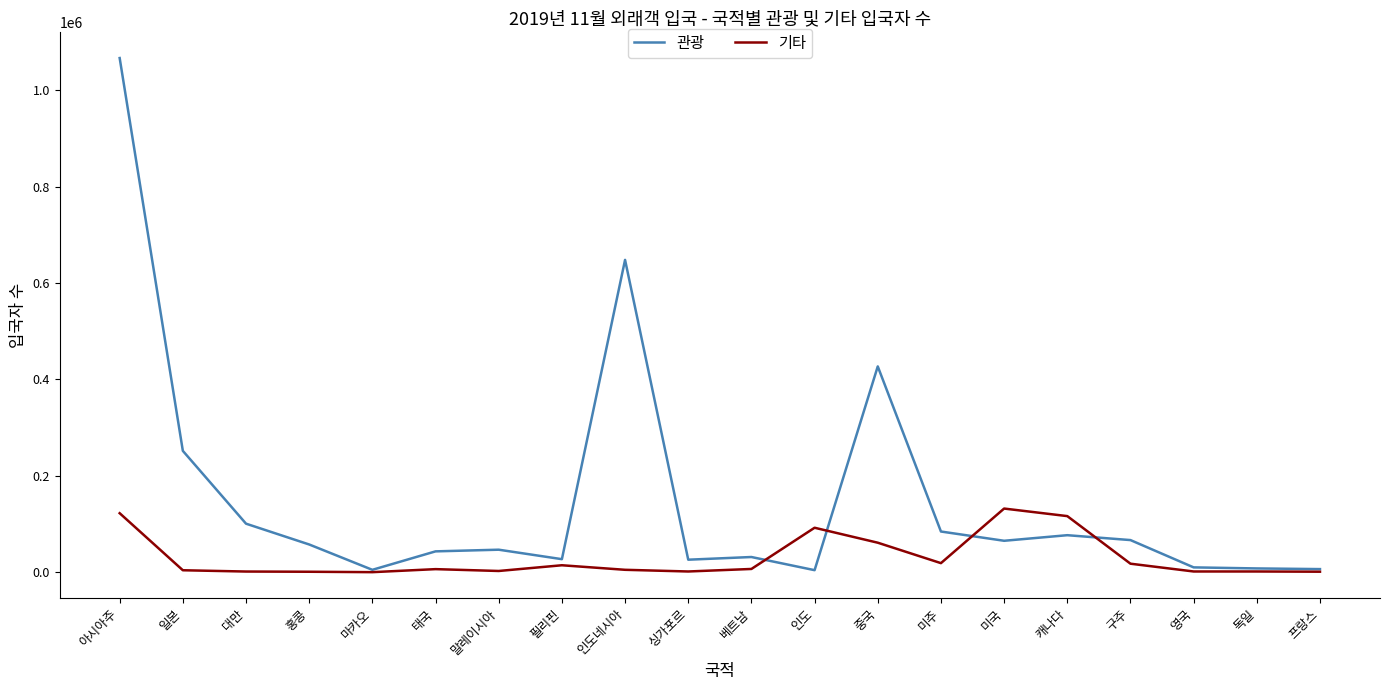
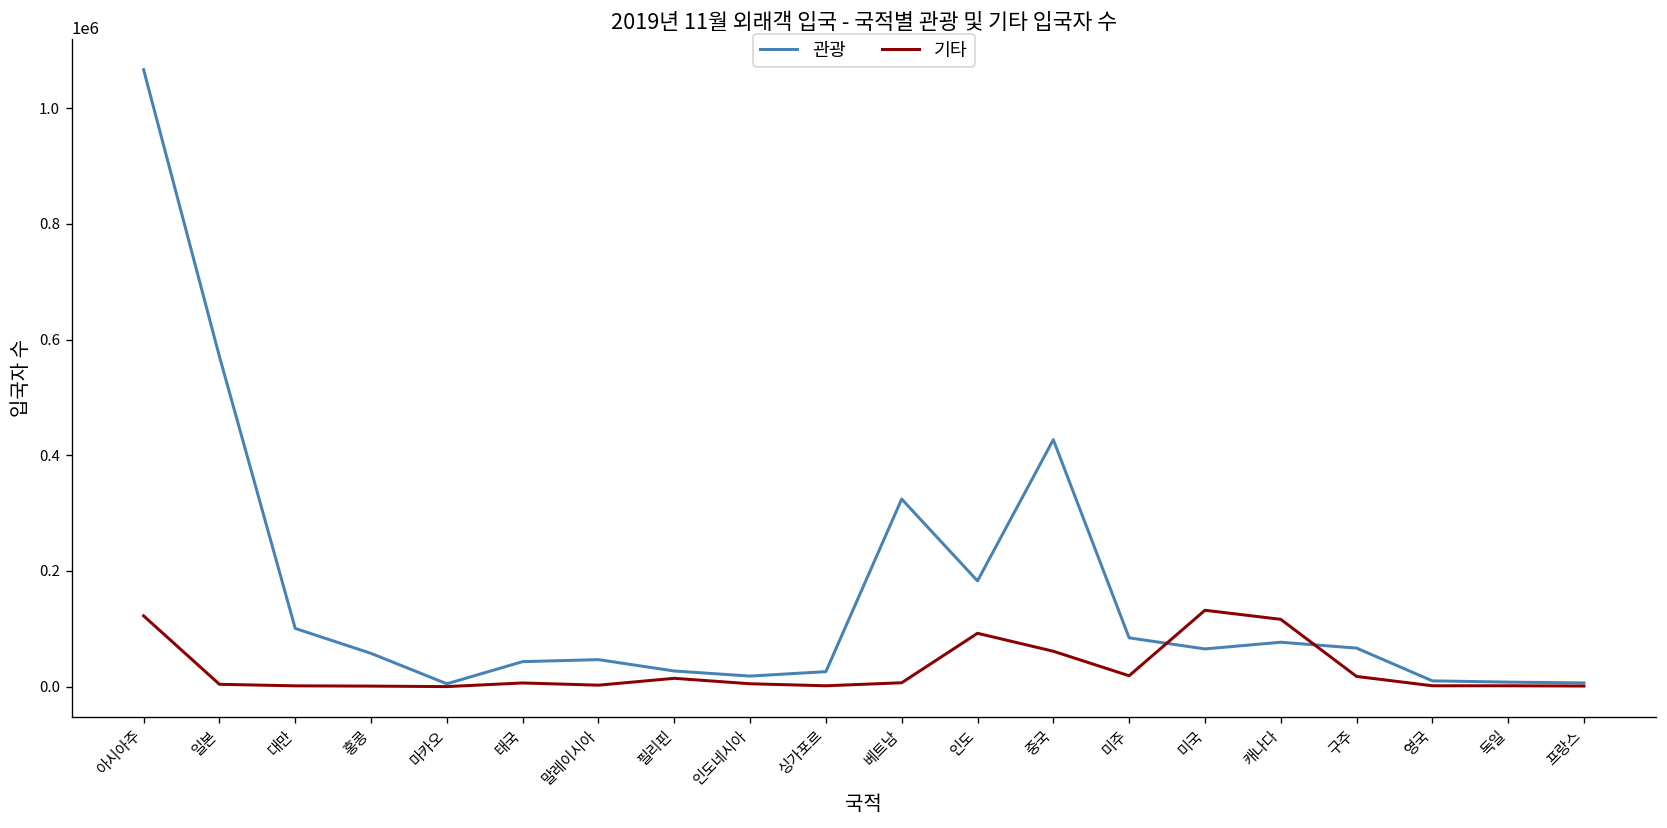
  {
    "관광": {
      "아시아주": 1070000,
-     "일본": 250000,
+     "일본": 570000,
      "대만": 100000,
      "홍콩": 60000,
      "태국": 40000,
      "말레이시아": 50000,
      "필리핀": 30000,
-     "인도네시아": 650000,
+     "인도네시아": 20000,
      "싱가포르": 30000,
-     "베트남": 30000,
-     "인도": 0,
+     "베트남": 320000,
+     "인도": 180000,
      "중국": 430000,
      "미주": 80000,
      "미국": 70000,
      "캐나다": 80000,
      "구주": 70000,
      "영국": 10000,
      "독일": 10000,
      "프랑스": 10000
    },
    "기타": {
      "아시아주": 120000,
      "일본": 0,
      "대만": 0,
      "홍콩": 0,
      "태국": 10000,
      "말레이시아": 0,
      "필리핀": 10000,
      "인도네시아": 0,
      "싱가포르": 0,
      "베트남": 10000,
      "인도": 90000,
      "중국": 60000,
      "미주": 20000,
      "미국": 130000,
      "캐나다": 120000,
      "구주": 20000,
      "영국": 0,
      "독일": 0,
      "프랑스": 0
    }
  }
